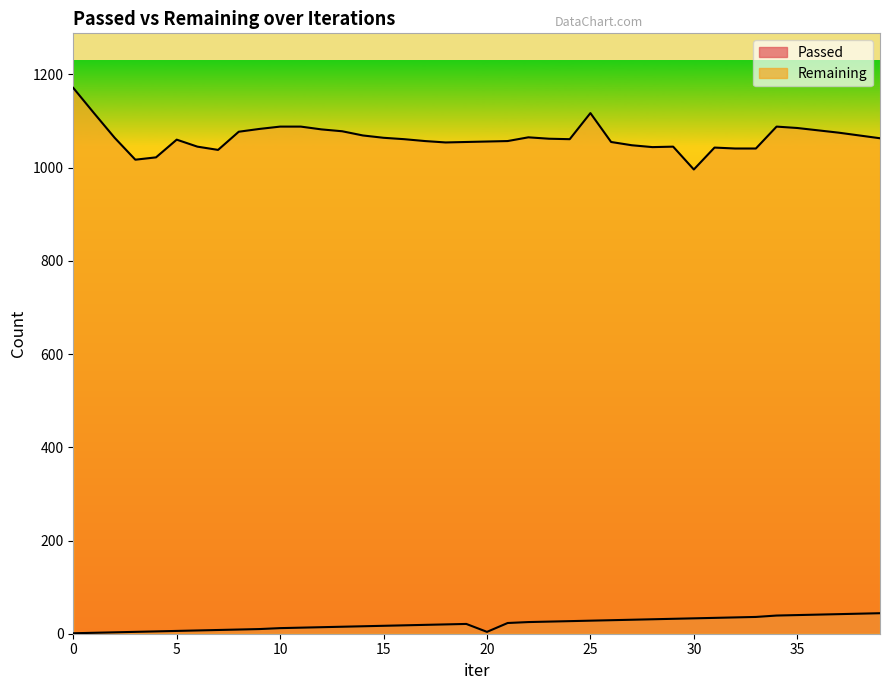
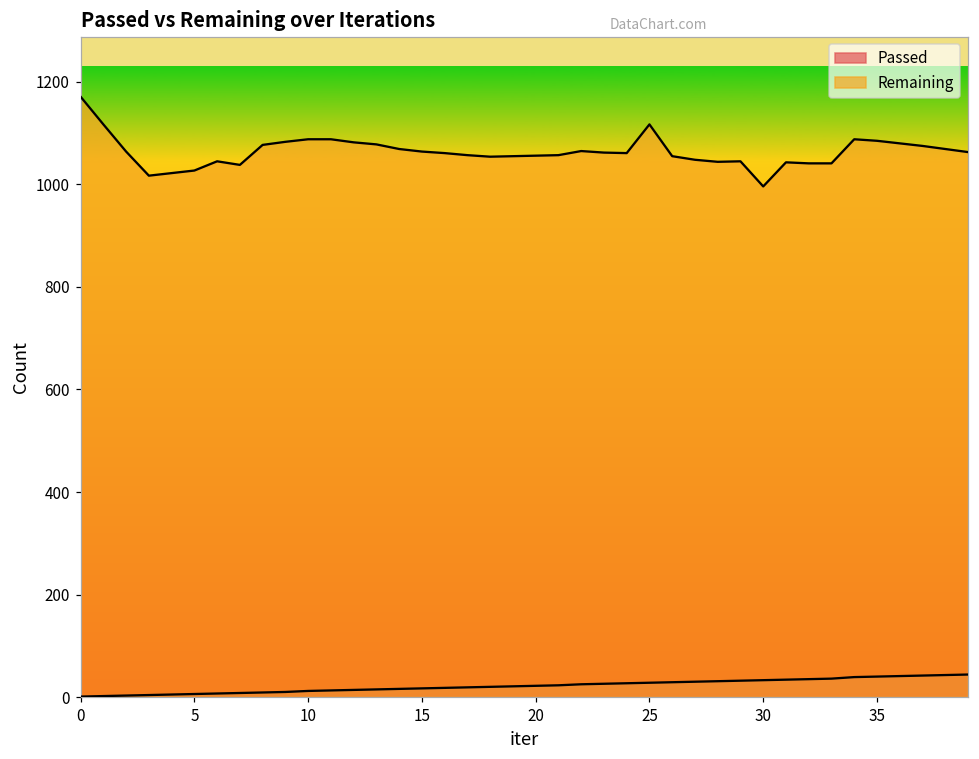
  {
    "Passed": {
      "0": 0,
      "5": 10,
      "10": 10,
      "15": 20,
-     "20": 0,
+     "20": 20,
      "25": 30,
      "30": 30,
      "35": 40
    },
    "Remaining": {
      "0": 1170,
-     "5": 1060,
+     "5": 1030,
      "10": 1090,
      "15": 1060,
      "20": 1060,
      "25": 1120,
      "30": 1000,
      "35": 1090
    }
  }
